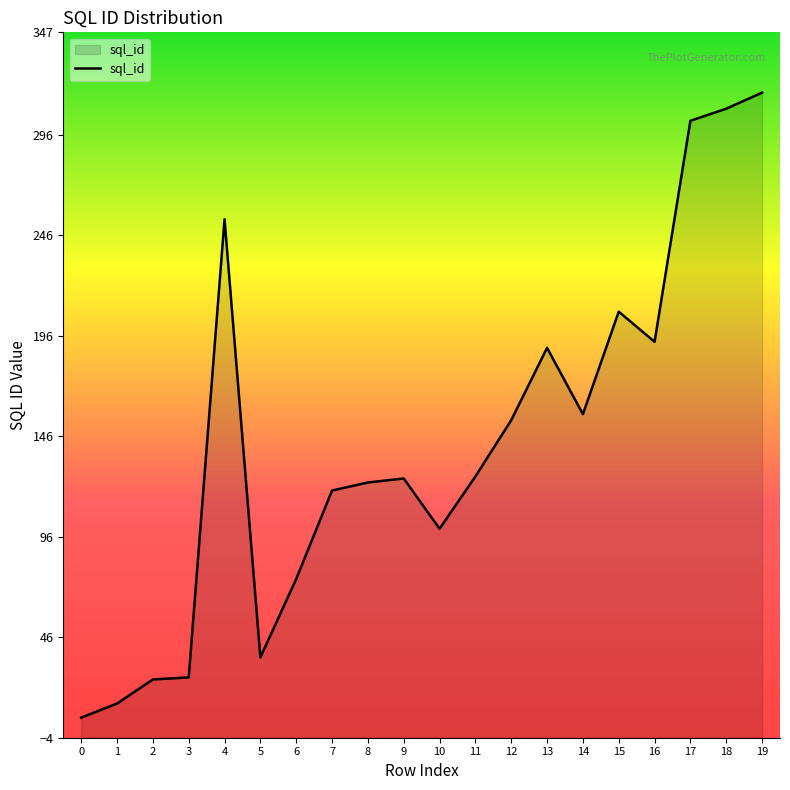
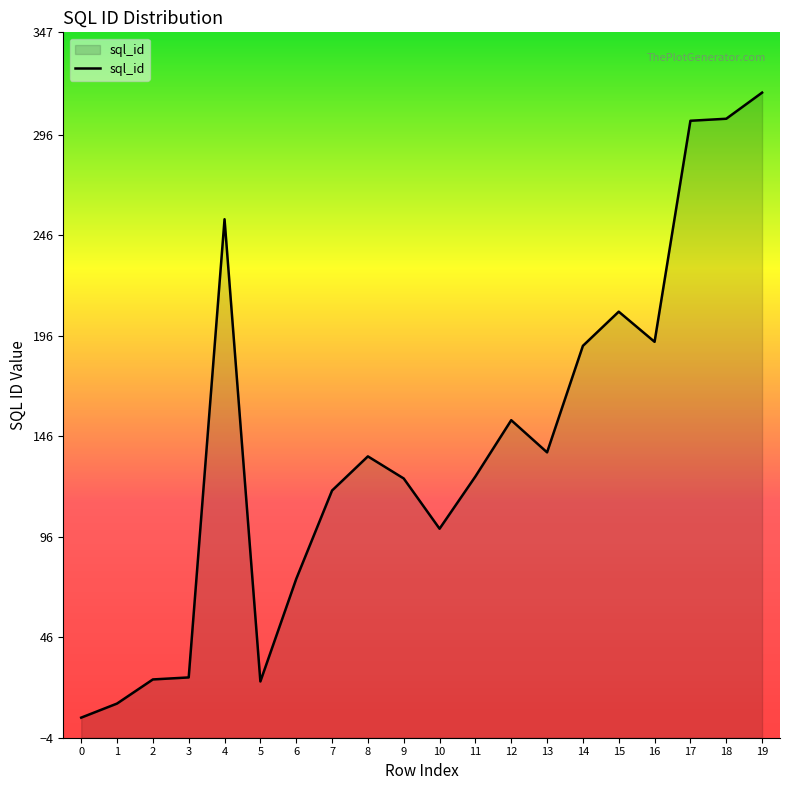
  {
    "0": 6,
    "1": 13,
    "2": 25,
    "3": 26,
    "4": 254,
-   "5": 36,
+   "5": 24,
    "6": 75,
    "7": 119,
-   "8": 123,
+   "8": 136,
    "9": 125,
    "10": 100,
    "11": 126,
    "12": 154,
-   "13": 190,
-   "14": 157,
+   "13": 138,
+   "14": 191,
    "15": 208,
    "16": 193,
    "17": 303,
-   "18": 309,
+   "18": 304,
    "19": 317
  }
